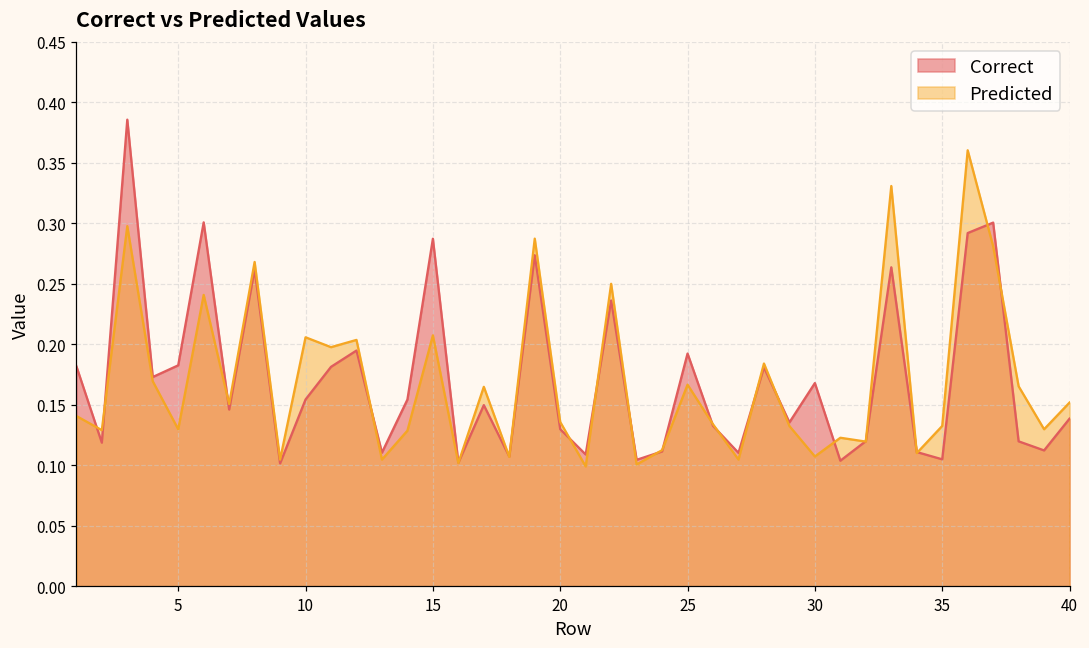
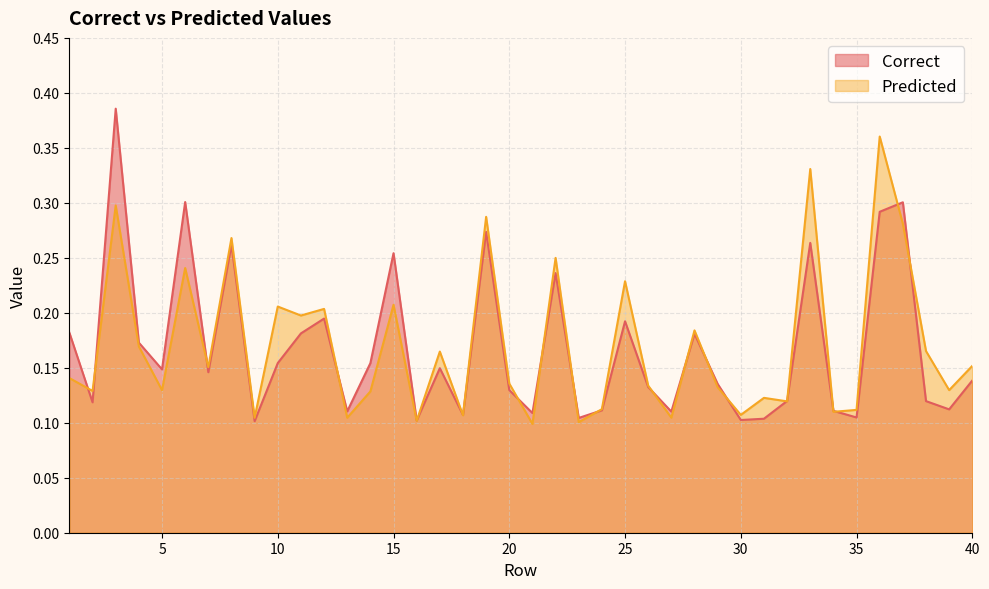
  {
    "Correct": {
-     "5": 0.183,
+     "5": 0.149,
      "10": 0.154,
-     "15": 0.287,
+     "15": 0.254,
      "20": 0.130,
      "25": 0.192,
-     "30": 0.168,
+     "30": 0.103,
      "35": 0.105,
      "40": 0.138
    },
    "Predicted": {
      "5": 0.130,
      "10": 0.206,
      "15": 0.207,
      "20": 0.136,
-     "25": 0.167,
+     "25": 0.229,
      "30": 0.107,
-     "35": 0.132,
+     "35": 0.112,
      "40": 0.152
    }
  }
